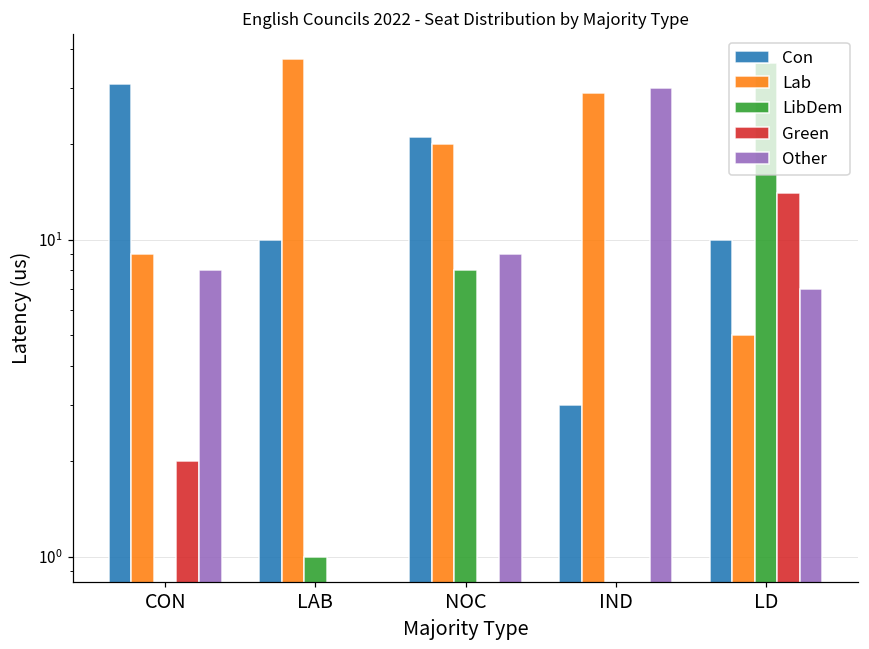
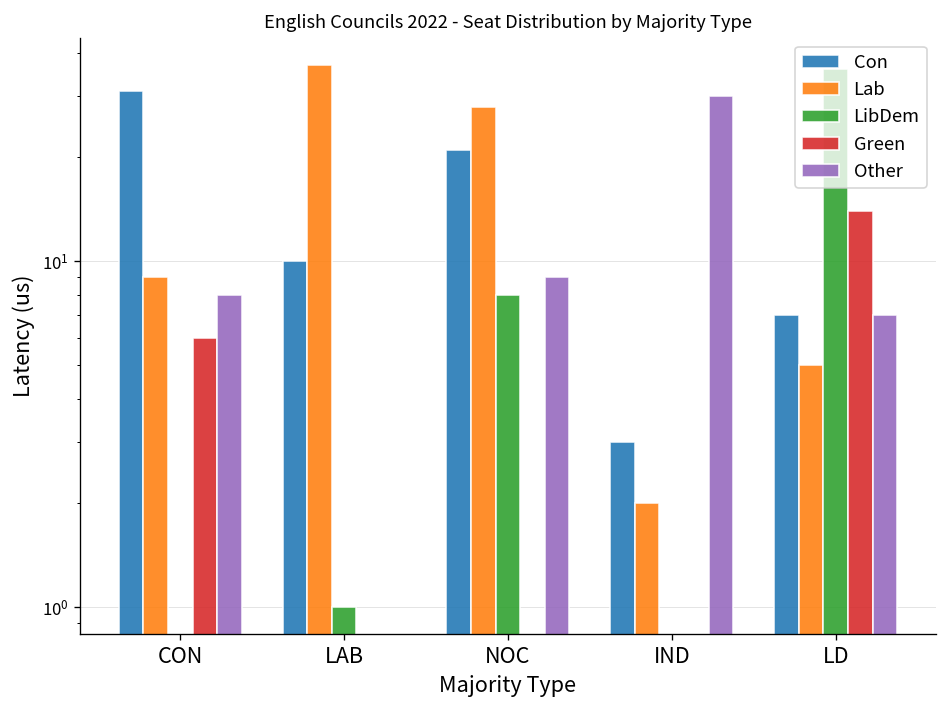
  {
    "Con": {
      "CON": 31,
      "LAB": 10,
      "NOC": 21,
      "IND": 3,
-     "LD": 10
+     "LD": 7
    },
    "Lab": {
      "CON": 9,
      "LAB": 37,
-     "NOC": 20,
-     "IND": 29,
+     "NOC": 28,
+     "IND": 2,
      "LD": 5
    },
    "LibDem": {
      "LAB": 1,
      "NOC": 8
    },
    "Green": {
-     "CON": 2,
+     "CON": 6,
      "LD": 14
    },
    "Other": {
      "CON": 8,
      "NOC": 9,
      "IND": 30,
      "LD": 7
    }
  }
